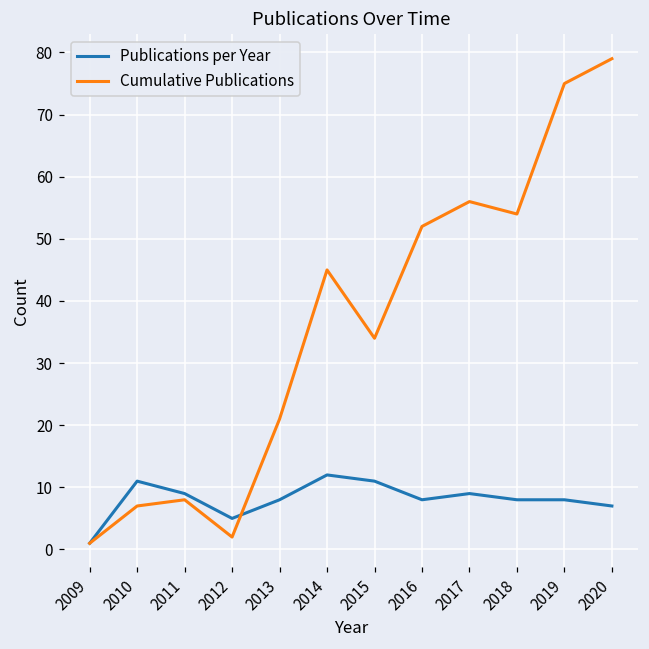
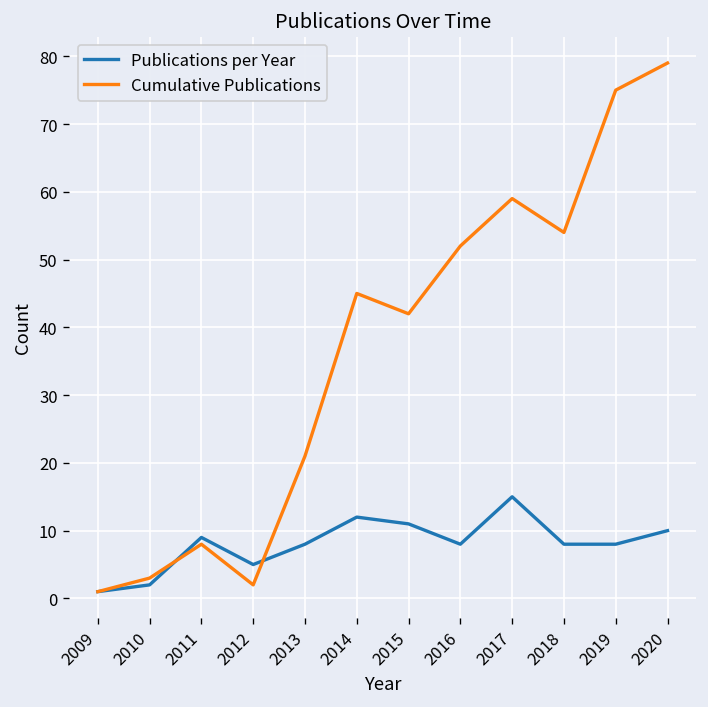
  {
    "Publications per Year": {
-     "2010": 11,
+     "2010": 2,
      "2011": 9,
      "2012": 5,
      "2013": 8,
      "2014": 12,
      "2015": 11,
      "2016": 8,
-     "2017": 9,
+     "2017": 15,
      "2018": 8,
      "2019": 8,
-     "2020": 7
+     "2020": 10
    },
    "Cumulative Publications": {
-     "2010": 7,
+     "2010": 3,
      "2011": 8,
      "2012": 2,
      "2013": 21,
      "2014": 45,
-     "2015": 34,
+     "2015": 42,
      "2016": 52,
-     "2017": 56,
+     "2017": 59,
      "2018": 54,
      "2019": 75,
      "2020": 79
    }
  }
